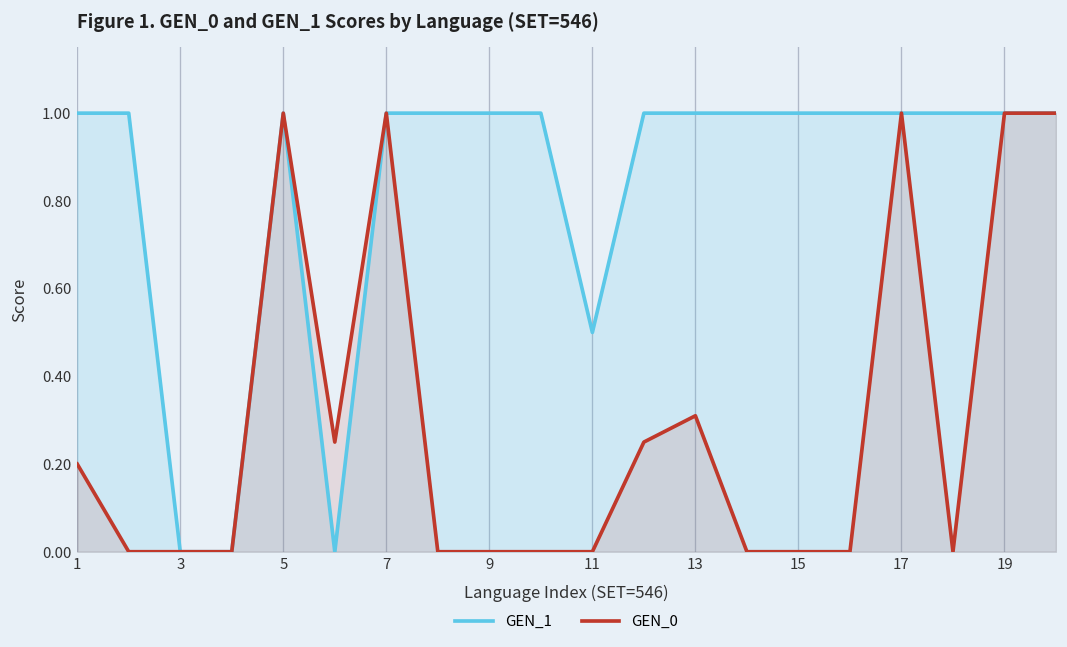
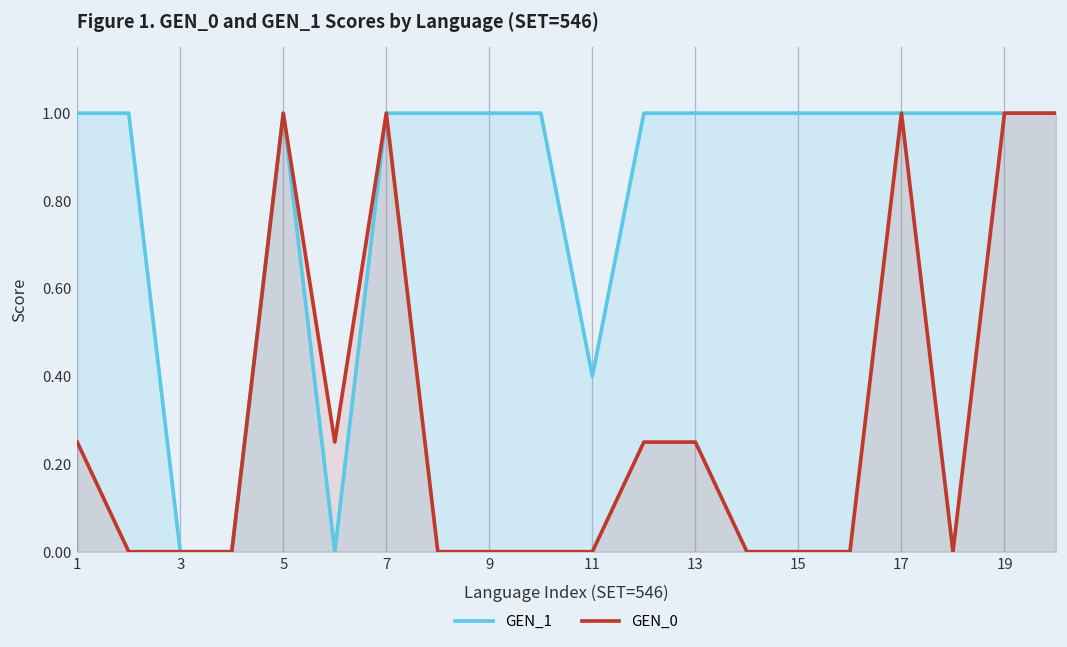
  {
    "GEN_1": {
      "1": 1.0,
      "9": 1.0,
-     "11": 0.5,
+     "11": 0.4,
      "13": 1.0,
      "15": 1.0
    },
    "GEN_0": {
-     "1": 0.20,
+     "1": 0.25,
      "9": 0.00,
      "11": 0.00,
-     "13": 0.31,
+     "13": 0.25,
      "15": 0.00
    }
  }
